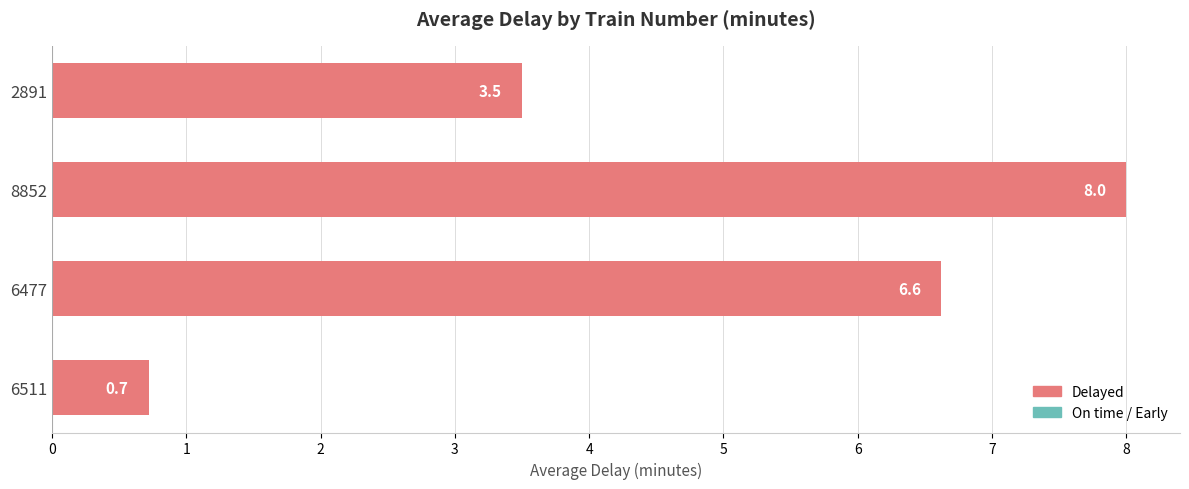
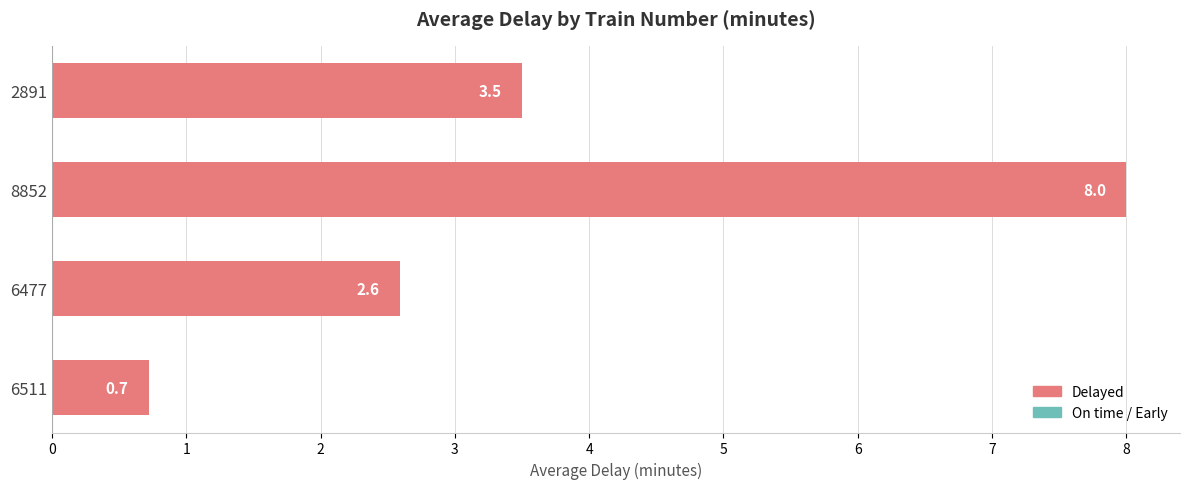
  {
    "2891": 3.5,
    "8852": 8.0,
-   "6477": 6.6,
+   "6477": 2.6,
    "6511": 0.7
  }
